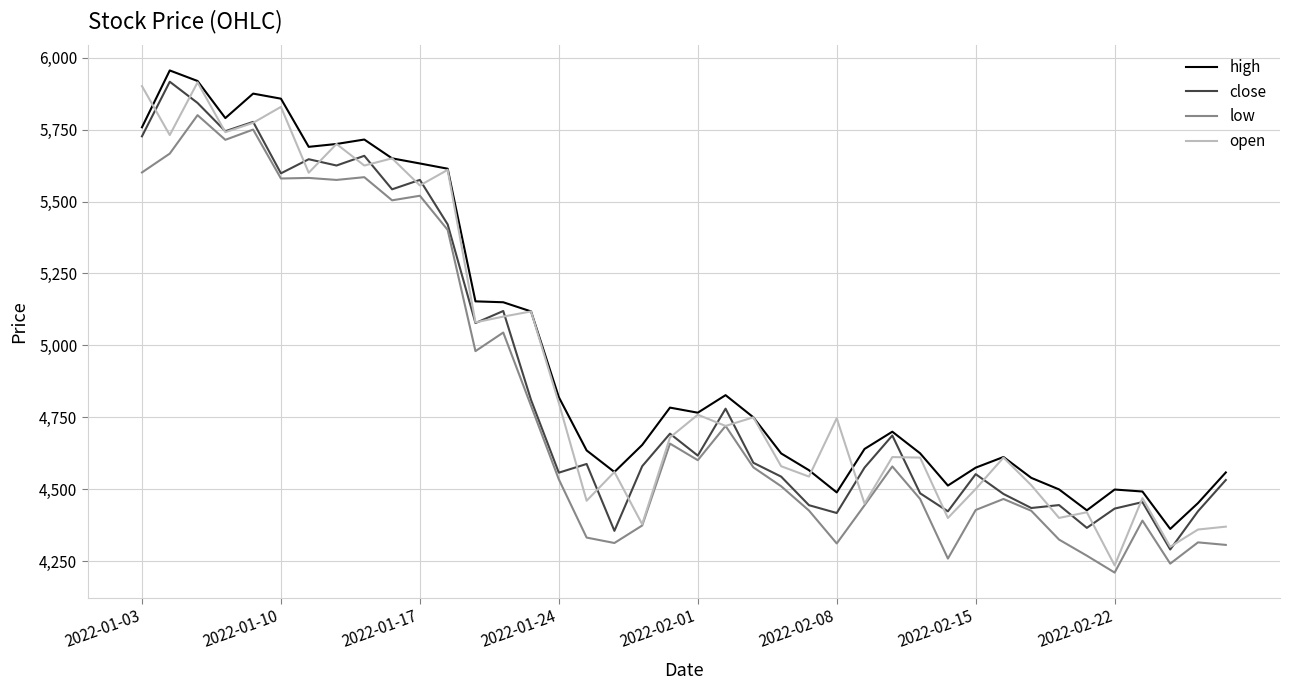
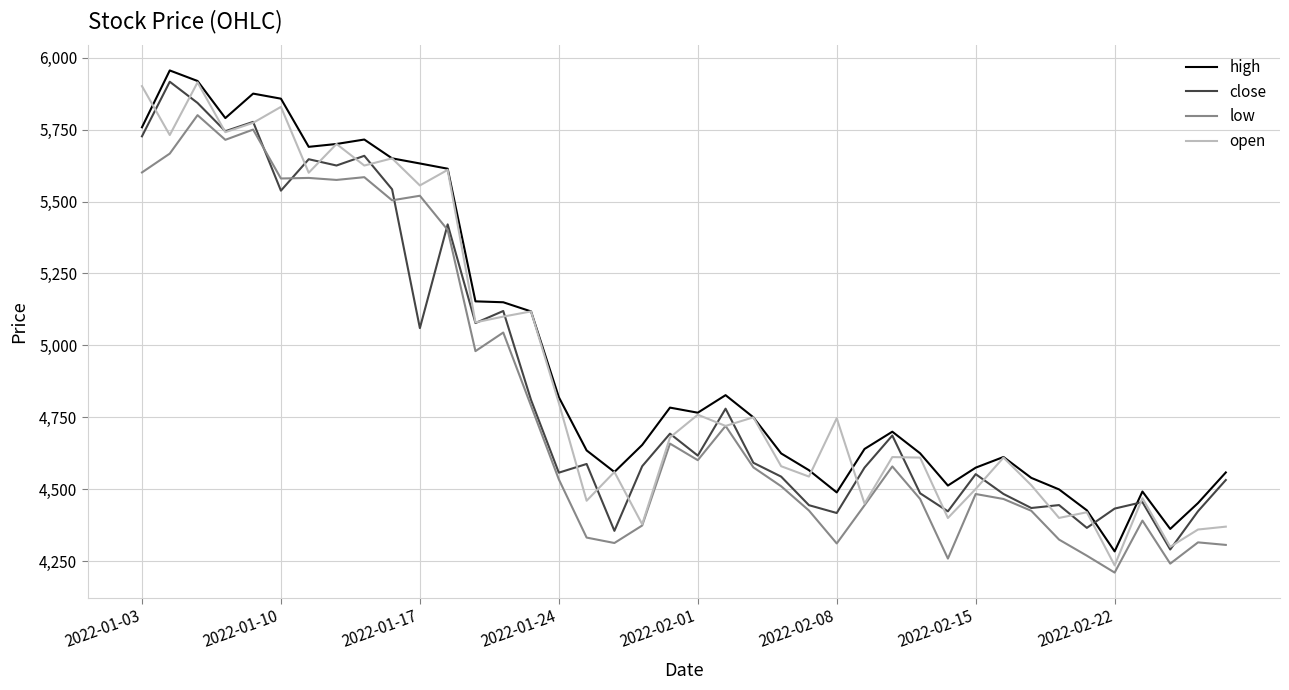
  {
    "high": {
      "2022-01-03": "5,760",
      "2022-01-10": "5,860",
      "2022-01-17": "5,630",
      "2022-01-24": "4,820",
      "2022-02-08": "4,490",
      "2022-02-15": "4,580",
-     "2022-02-22": "4,500"
+     "2022-02-22": "4,280"
    },
    "close": {
      "2022-01-03": "5,730",
-     "2022-01-10": "5,600",
-     "2022-01-17": "5,580",
+     "2022-01-10": "5,540",
+     "2022-01-17": "5,060",
      "2022-01-24": "4,560",
      "2022-02-01": "4,620",
      "2022-02-08": "4,420",
      "2022-02-15": "4,550",
      "2022-02-22": "4,430"
    },
    "low": {
      "2022-01-03": "5,600",
      "2022-01-10": "5,580",
      "2022-01-17": "5,520",
      "2022-01-24": "4,530",
      "2022-02-01": "4,600",
      "2022-02-08": "4,310",
-     "2022-02-15": "4,430",
+     "2022-02-15": "4,480",
      "2022-02-22": "4,210"
    },
    "open": {
      "2022-01-03": "5,900",
      "2022-01-10": "5,830",
      "2022-01-17": "5,560",
      "2022-01-24": "4,800",
      "2022-02-08": "4,750",
      "2022-02-15": "4,500",
      "2022-02-22": "4,240"
    }
  }
